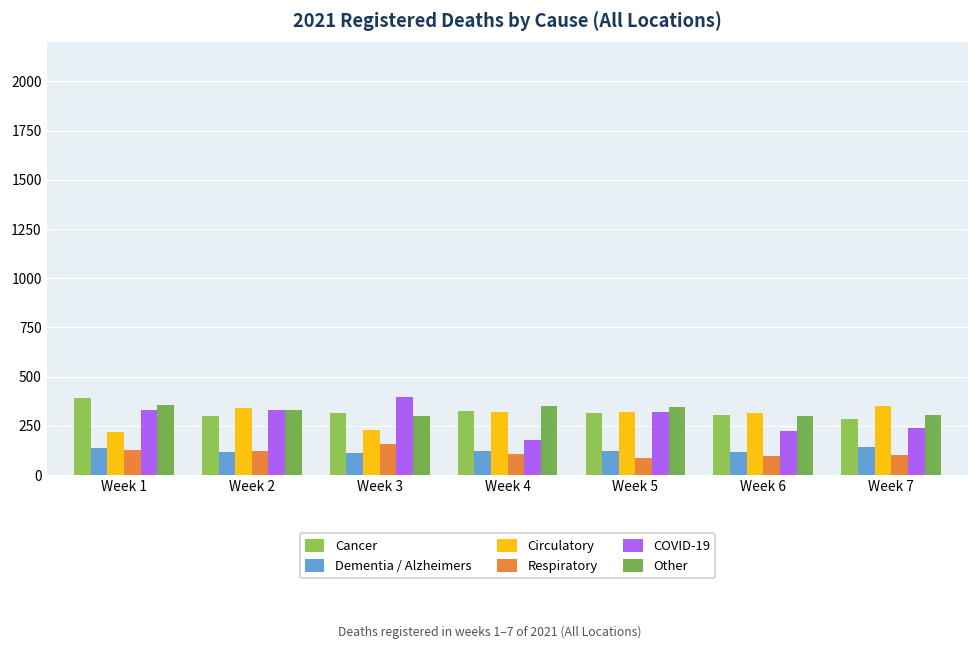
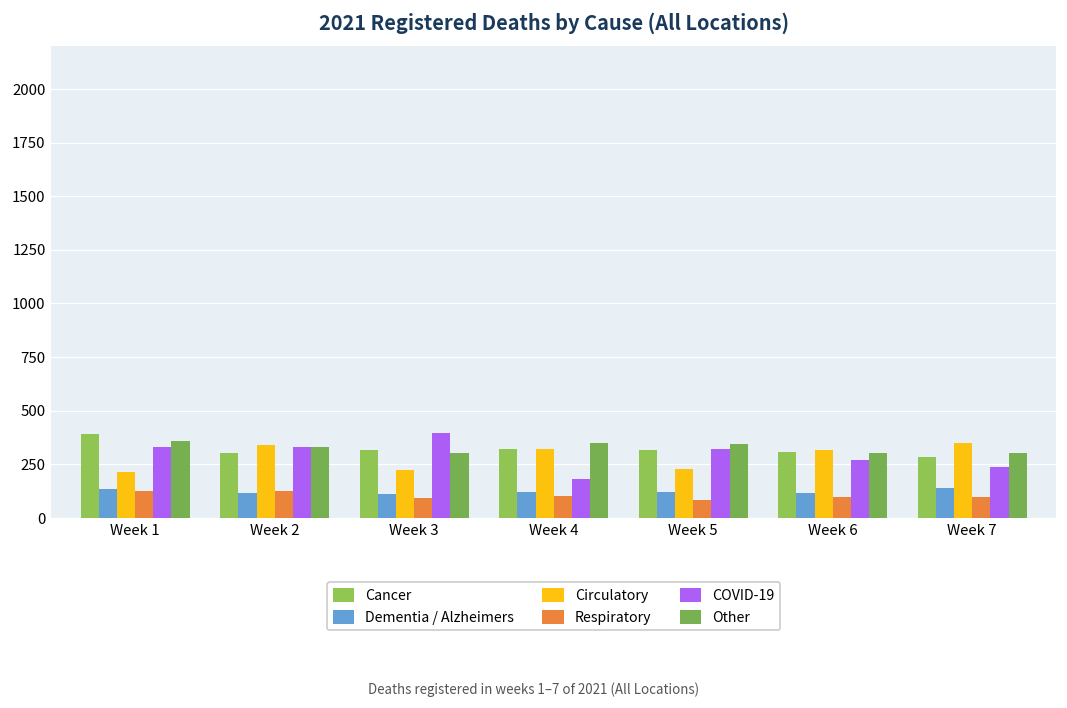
  {
    "Dementia / Alzheimers": {
      "Week 1": 140,
      "Week 2": 120,
      "Week 3": 110,
      "Week 4": 120,
      "Week 5": 120,
      "Week 6": 120,
      "Week 7": 140
    },
    "Circulatory": {
      "Week 1": 220,
      "Week 2": 340,
      "Week 3": 230,
      "Week 4": 320,
-     "Week 5": 320,
+     "Week 5": 230,
      "Week 6": 320,
      "Week 7": 350
    },
    "Respiratory": {
      "Week 1": 130,
      "Week 2": 120,
-     "Week 3": 160,
+     "Week 3": 90,
      "Week 4": 110,
      "Week 5": 80,
      "Week 6": 100,
      "Week 7": 100
    },
    "COVID-19": {
      "Week 1": 330,
      "Week 2": 330,
      "Week 3": 400,
      "Week 4": 180,
      "Week 5": 320,
-     "Week 6": 220,
+     "Week 6": 270,
      "Week 7": 240
    }
  }
